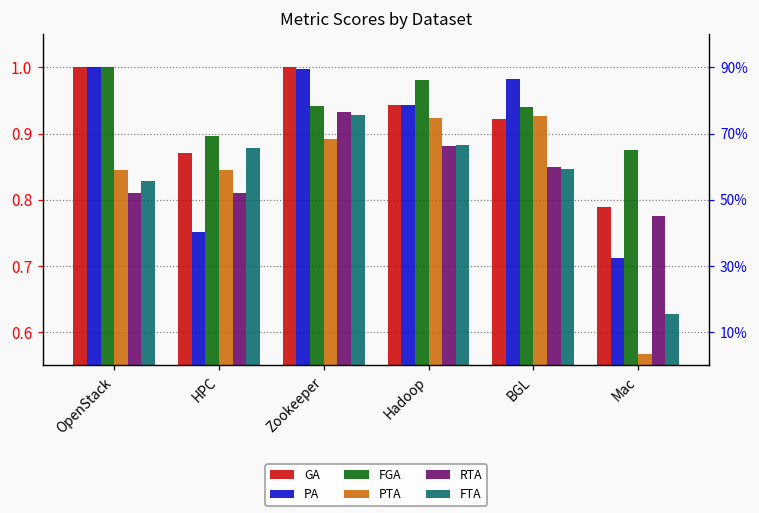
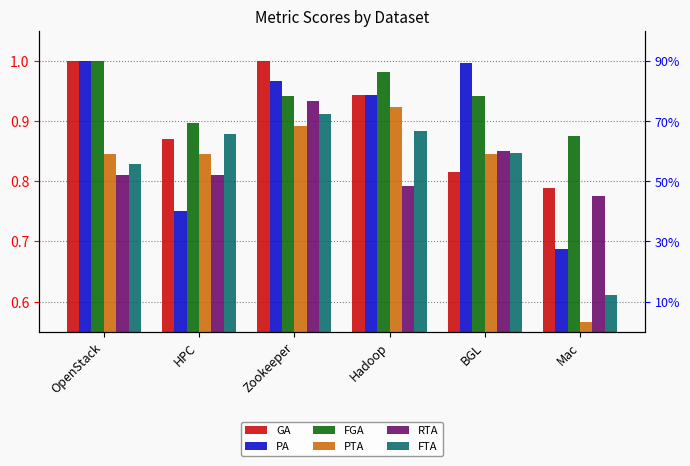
  {
    "GA": {
      "OpenStack": 1.00,
      "HPC": 0.87,
      "Zookeeper": 1.00,
      "Hadoop": 0.94,
-     "BGL": 0.92,
+     "BGL": 0.82,
      "Mac": 0.79
    },
    "PA": {
      "OpenStack": 1.00,
      "HPC": 0.75,
-     "Zookeeper": 1.00,
+     "Zookeeper": 0.97,
      "Hadoop": 0.94,
-     "BGL": 0.98,
-     "Mac": 0.71
+     "BGL": 1.00,
+     "Mac": 0.69
    },
    "FGA": {
      "OpenStack": 1.00,
      "HPC": 0.90,
      "Zookeeper": 0.94,
      "Hadoop": 0.98,
      "BGL": 0.94,
      "Mac": 0.88
    },
    "PTA": {
      "OpenStack": 0.85,
      "HPC": 0.85,
      "Zookeeper": 0.89,
      "Hadoop": 0.92,
-     "BGL": 0.93,
+     "BGL": 0.85,
      "Mac": 0.57
    },
    "RTA": {
      "OpenStack": 0.81,
      "HPC": 0.81,
      "Zookeeper": 0.93,
-     "Hadoop": 0.88,
+     "Hadoop": 0.79,
      "BGL": 0.85,
      "Mac": 0.78
    },
    "FTA": {
      "OpenStack": 0.83,
      "HPC": 0.88,
-     "Zookeeper": 0.93,
+     "Zookeeper": 0.91,
      "Hadoop": 0.88,
      "BGL": 0.85,
-     "Mac": 0.63
+     "Mac": 0.61
    }
  }
